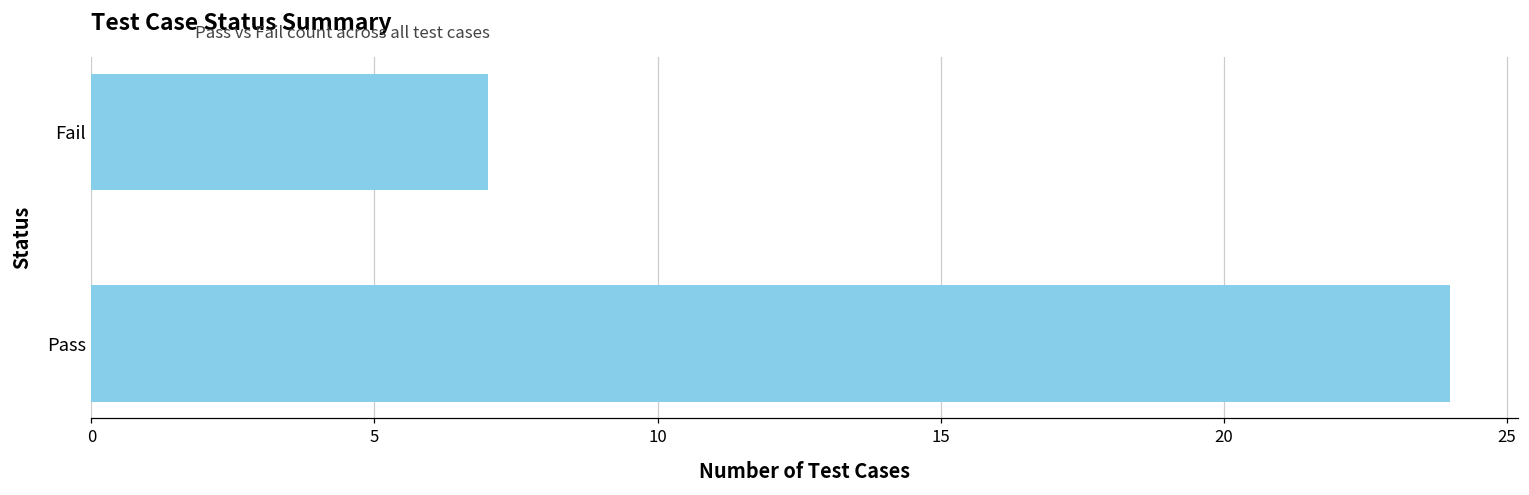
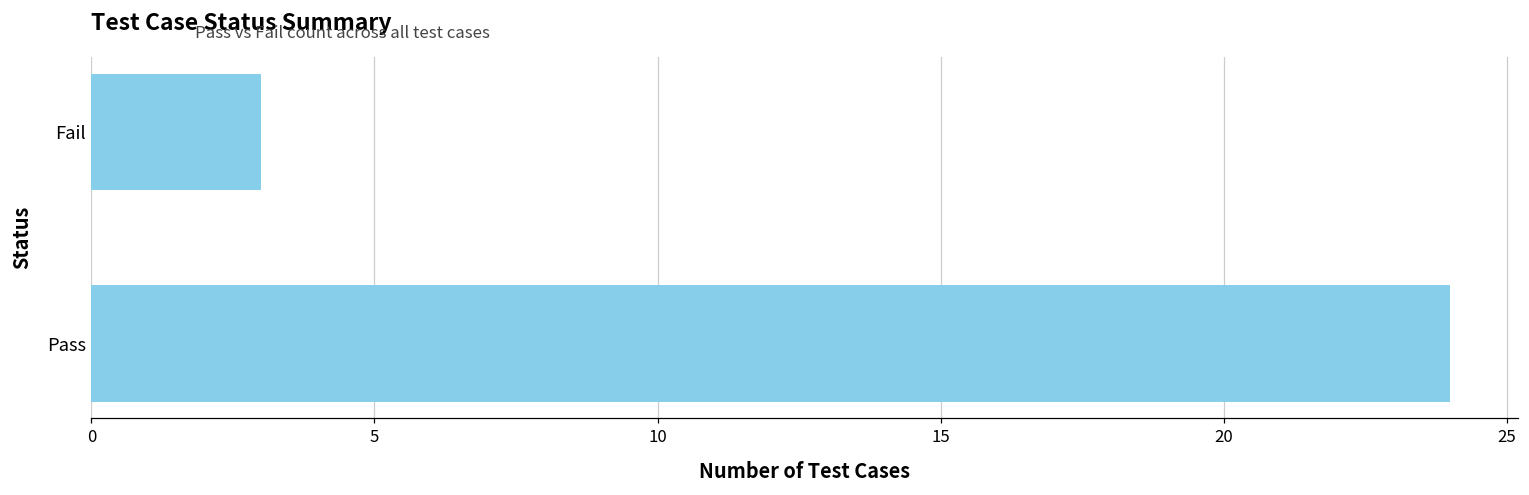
  {
-   "Fail": 7,
+   "Fail": 3,
    "Pass": 24
  }
